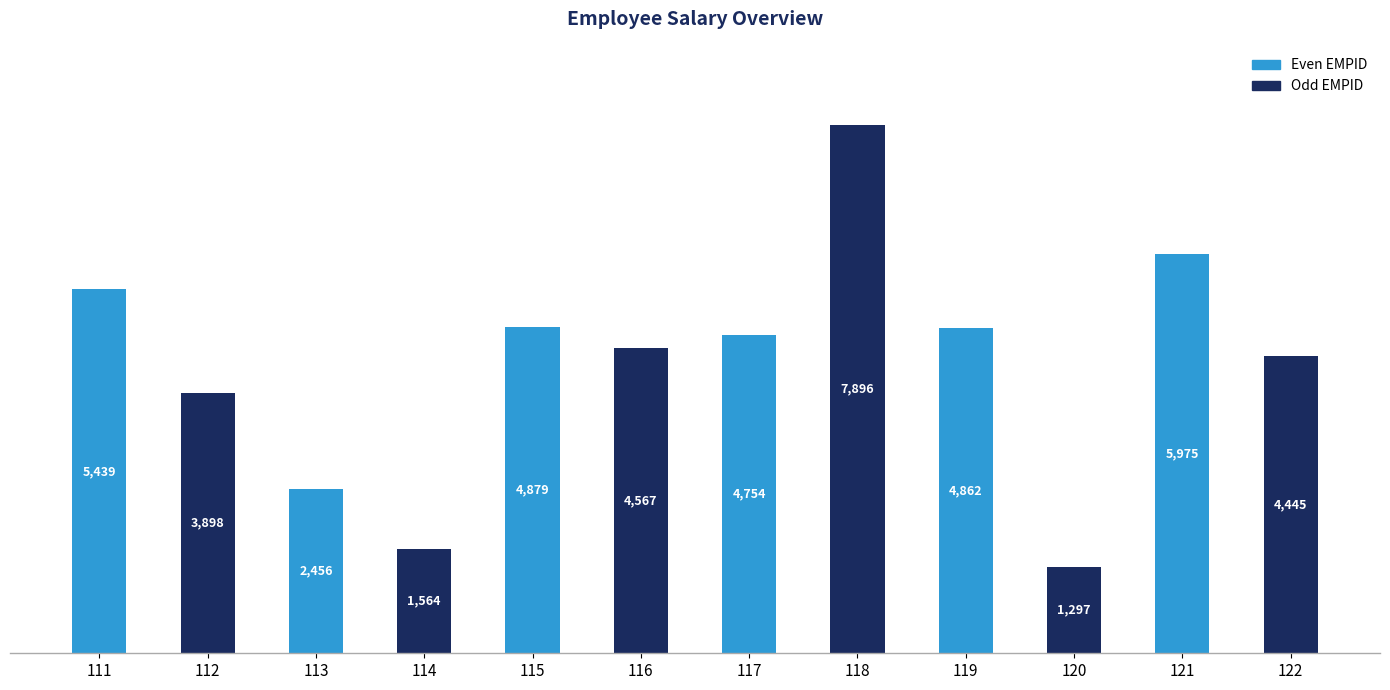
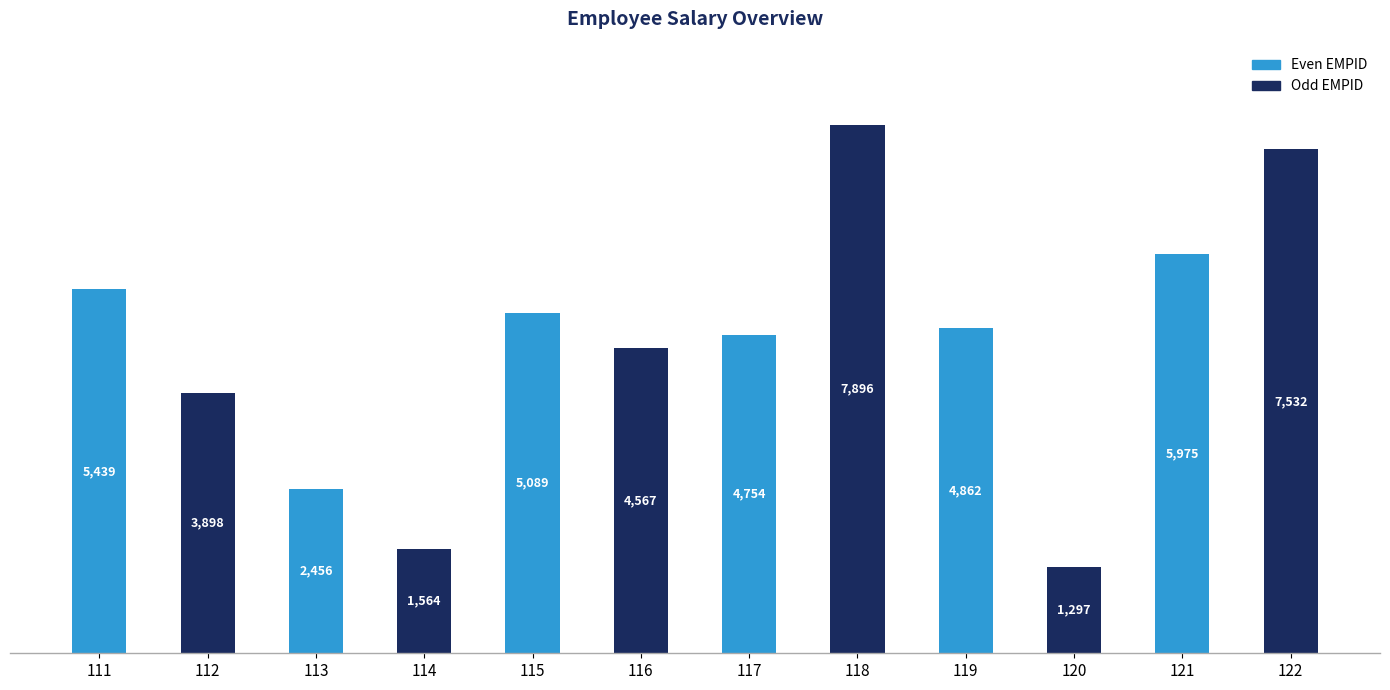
  {
    "111": "5,439",
    "112": "3,898",
    "113": "2,456",
    "114": "1,564",
-   "115": "4,879",
+   "115": "5,089",
    "116": "4,567",
    "117": "4,754",
    "118": "7,896",
    "119": "4,862",
    "120": "1,297",
    "121": "5,975",
-   "122": "4,445"
+   "122": "7,532"
  }
